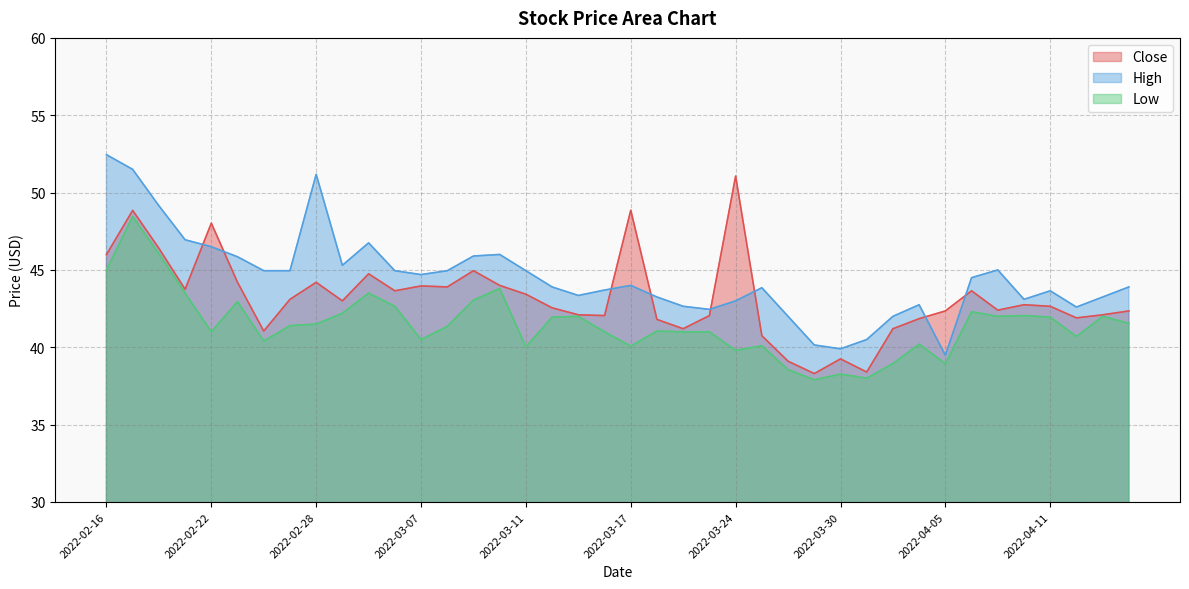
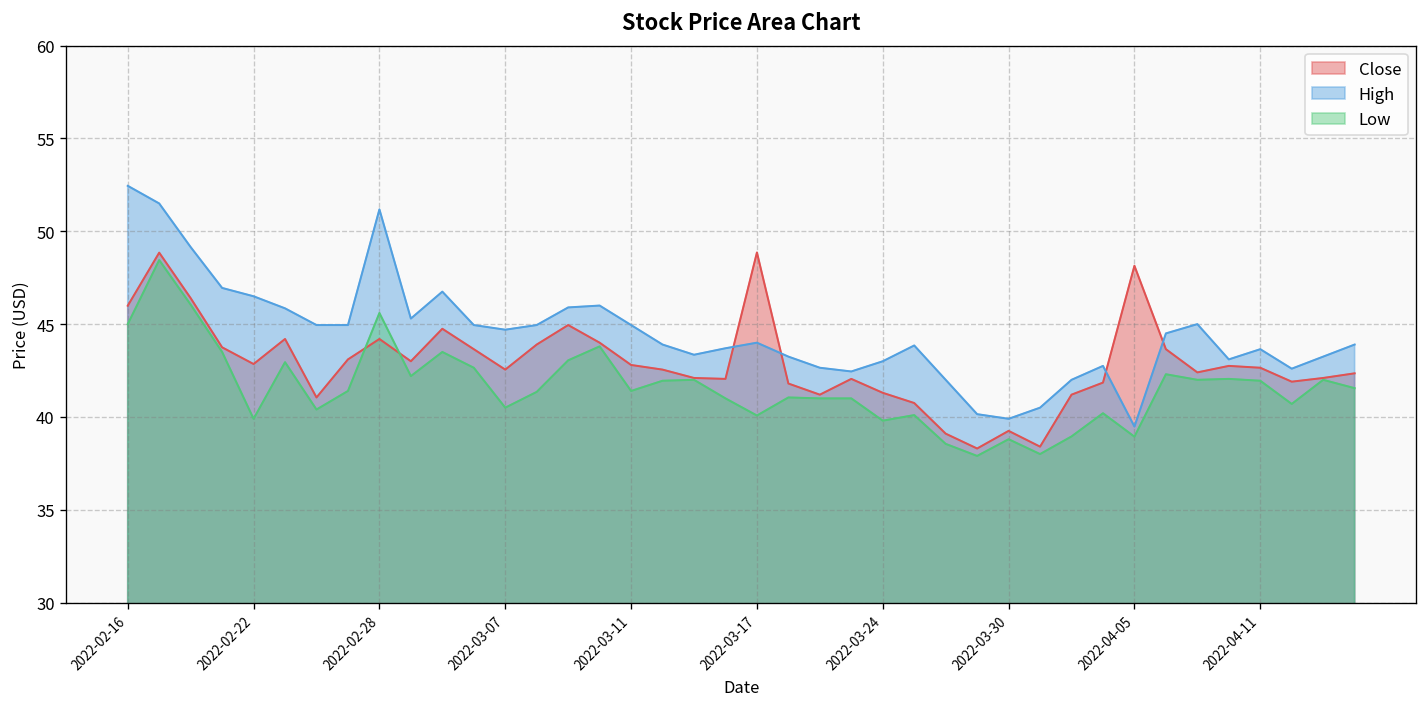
  {
    "Close": {
      "2022-02-16": 46.0,
-     "2022-02-22": 48.0,
+     "2022-02-22": 42.8,
      "2022-02-28": 44.2,
-     "2022-03-07": 44.0,
-     "2022-03-11": 43.4,
+     "2022-03-07": 42.5,
+     "2022-03-11": 42.8,
      "2022-03-17": 48.9,
-     "2022-03-24": 51.1,
+     "2022-03-24": 41.3,
      "2022-03-30": 39.3,
-     "2022-04-05": 42.3,
+     "2022-04-05": 48.1,
      "2022-04-11": 42.7
    },
    "High": {
      "2022-02-16": 52.5,
      "2022-02-22": 46.5,
      "2022-02-28": 51.2,
      "2022-03-07": 44.7,
      "2022-03-11": 45.0,
      "2022-03-17": 44.0,
      "2022-03-24": 43.0,
      "2022-03-30": 39.9,
      "2022-04-05": 39.5,
      "2022-04-11": 43.7
    },
    "Low": {
      "2022-02-16": 45.0,
-     "2022-02-22": 41.0,
-     "2022-02-28": 41.5,
+     "2022-02-22": 39.9,
+     "2022-02-28": 45.6,
      "2022-03-07": 40.5,
-     "2022-03-11": 40.0,
+     "2022-03-11": 41.4,
      "2022-03-17": 40.1,
      "2022-03-24": 39.8,
-     "2022-03-30": 38.3,
+     "2022-03-30": 38.8,
      "2022-04-05": 38.9,
      "2022-04-11": 42.0
    }
  }
